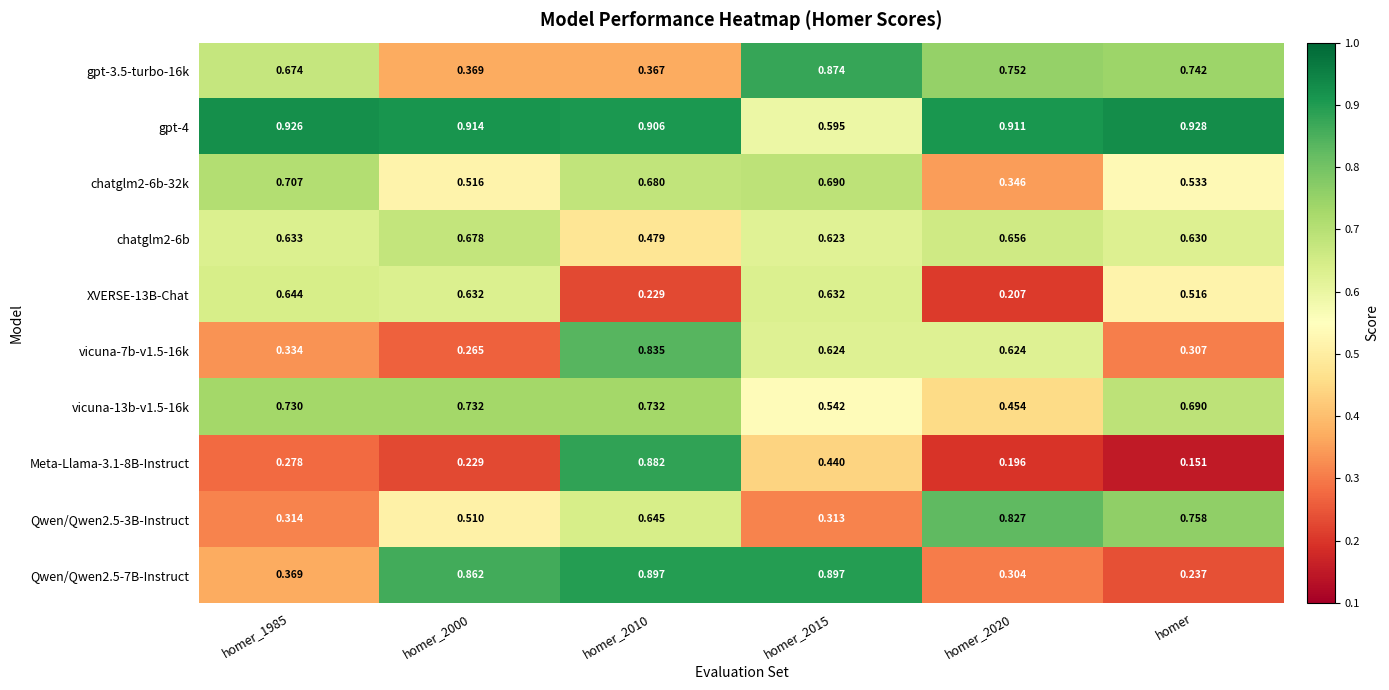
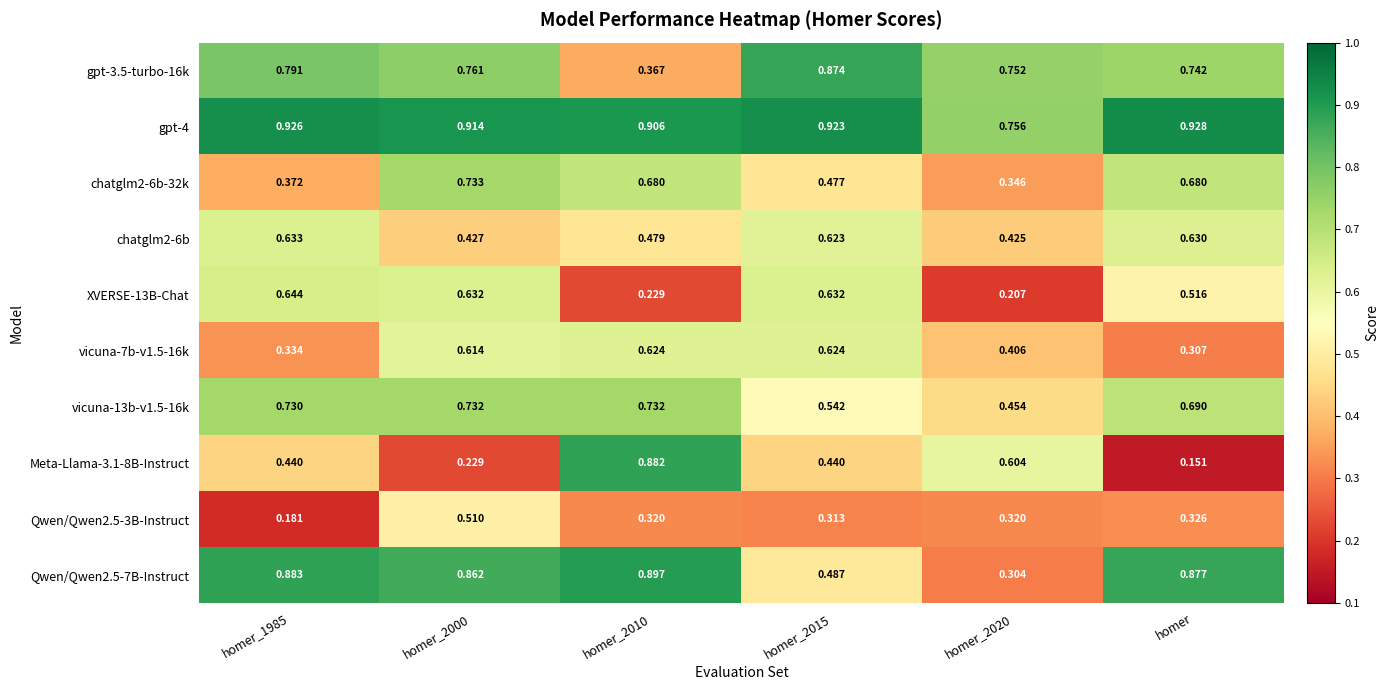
  {
    "gpt-3.5-turbo-16k": {
-     "homer_1985": 0.674,
-     "homer_2000": 0.369,
+     "homer_1985": 0.791,
+     "homer_2000": 0.761,
      "homer_2010": 0.367,
      "homer_2015": 0.874,
      "homer_2020": 0.752,
      "homer": 0.742
    },
    "gpt-4": {
      "homer_1985": 0.926,
      "homer_2000": 0.914,
      "homer_2010": 0.906,
-     "homer_2015": 0.595,
-     "homer_2020": 0.911,
+     "homer_2015": 0.923,
+     "homer_2020": 0.756,
      "homer": 0.928
    },
    "chatglm2-6b-32k": {
-     "homer_1985": 0.707,
-     "homer_2000": 0.516,
+     "homer_1985": 0.372,
+     "homer_2000": 0.733,
      "homer_2010": 0.680,
-     "homer_2015": 0.690,
+     "homer_2015": 0.477,
      "homer_2020": 0.346,
-     "homer": 0.533
+     "homer": 0.680
    },
    "chatglm2-6b": {
      "homer_1985": 0.633,
-     "homer_2000": 0.678,
+     "homer_2000": 0.427,
      "homer_2010": 0.479,
      "homer_2015": 0.623,
-     "homer_2020": 0.656,
+     "homer_2020": 0.425,
      "homer": 0.630
    },
    "XVERSE-13B-Chat": {
      "homer_1985": 0.644,
      "homer_2000": 0.632,
      "homer_2010": 0.229,
      "homer_2015": 0.632,
      "homer_2020": 0.207,
      "homer": 0.516
    },
    "vicuna-7b-v1.5-16k": {
      "homer_1985": 0.334,
-     "homer_2000": 0.265,
-     "homer_2010": 0.835,
+     "homer_2000": 0.614,
+     "homer_2010": 0.624,
      "homer_2015": 0.624,
-     "homer_2020": 0.624,
+     "homer_2020": 0.406,
      "homer": 0.307
    },
    "vicuna-13b-v1.5-16k": {
      "homer_1985": 0.730,
      "homer_2000": 0.732,
      "homer_2010": 0.732,
      "homer_2015": 0.542,
      "homer_2020": 0.454,
      "homer": 0.690
    },
    "Meta-Llama-3.1-8B-Instruct": {
-     "homer_1985": 0.278,
+     "homer_1985": 0.440,
      "homer_2000": 0.229,
      "homer_2010": 0.882,
      "homer_2015": 0.440,
-     "homer_2020": 0.196,
+     "homer_2020": 0.604,
      "homer": 0.151
    },
    "Qwen/Qwen2.5-3B-Instruct": {
-     "homer_1985": 0.314,
+     "homer_1985": 0.181,
      "homer_2000": 0.510,
-     "homer_2010": 0.645,
+     "homer_2010": 0.320,
      "homer_2015": 0.313,
-     "homer_2020": 0.827,
-     "homer": 0.758
+     "homer_2020": 0.320,
+     "homer": 0.326
    },
    "Qwen/Qwen2.5-7B-Instruct": {
-     "homer_1985": 0.369,
+     "homer_1985": 0.883,
      "homer_2000": 0.862,
      "homer_2010": 0.897,
-     "homer_2015": 0.897,
+     "homer_2015": 0.487,
      "homer_2020": 0.304,
-     "homer": 0.237
+     "homer": 0.877
    }
  }
